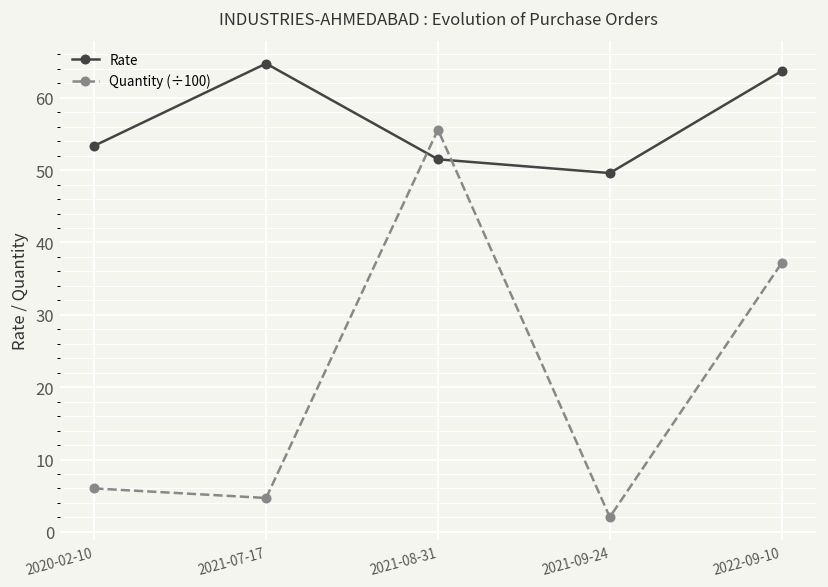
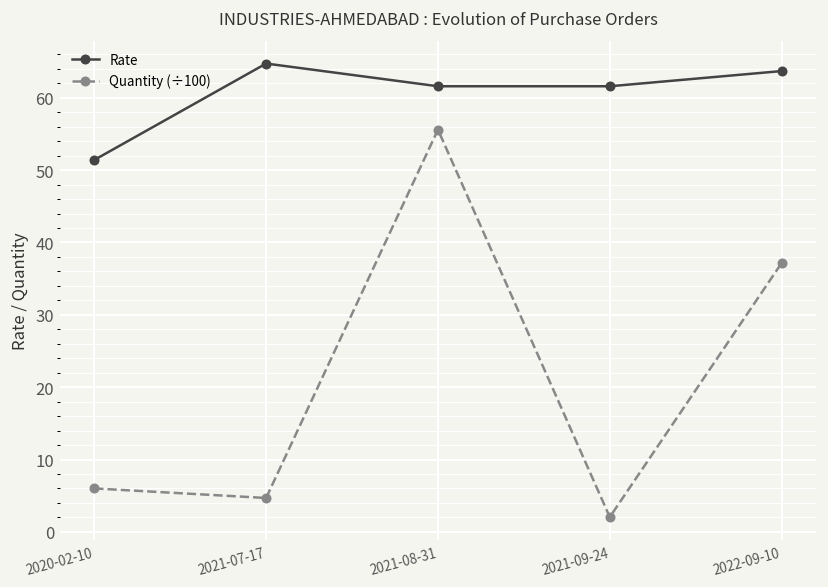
  {
    "Rate": {
-     "2020-02-10": 53,
+     "2020-02-10": 51,
      "2021-07-17": 65,
-     "2021-08-31": 52,
-     "2021-09-24": 50,
+     "2021-08-31": 62,
+     "2021-09-24": 62,
      "2022-09-10": 64
    },
    "Quantity (÷100)": {
      "2020-02-10": 6,
      "2021-07-17": 5,
      "2021-08-31": 56,
      "2021-09-24": 2,
      "2022-09-10": 37
    }
  }
